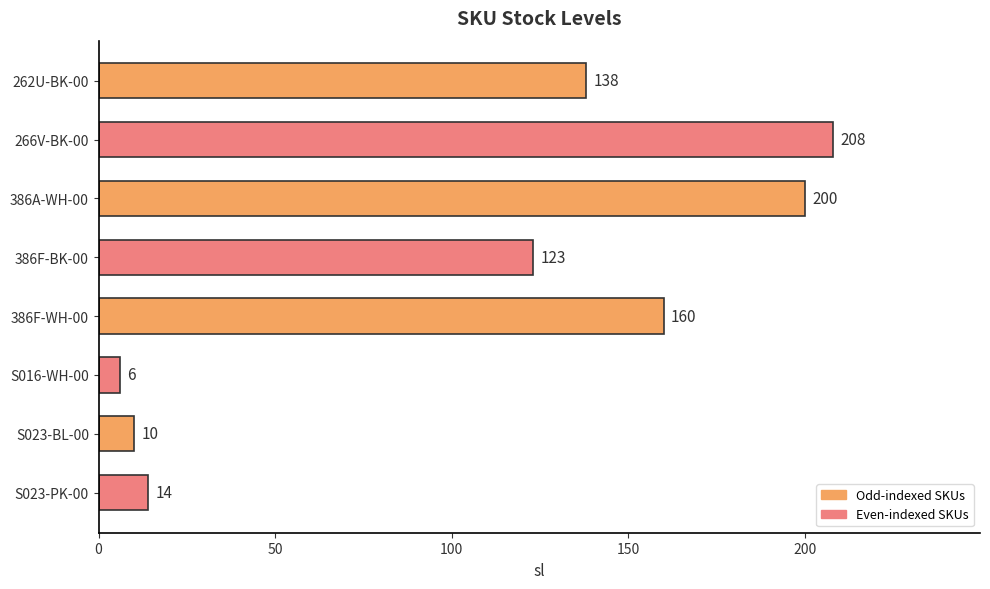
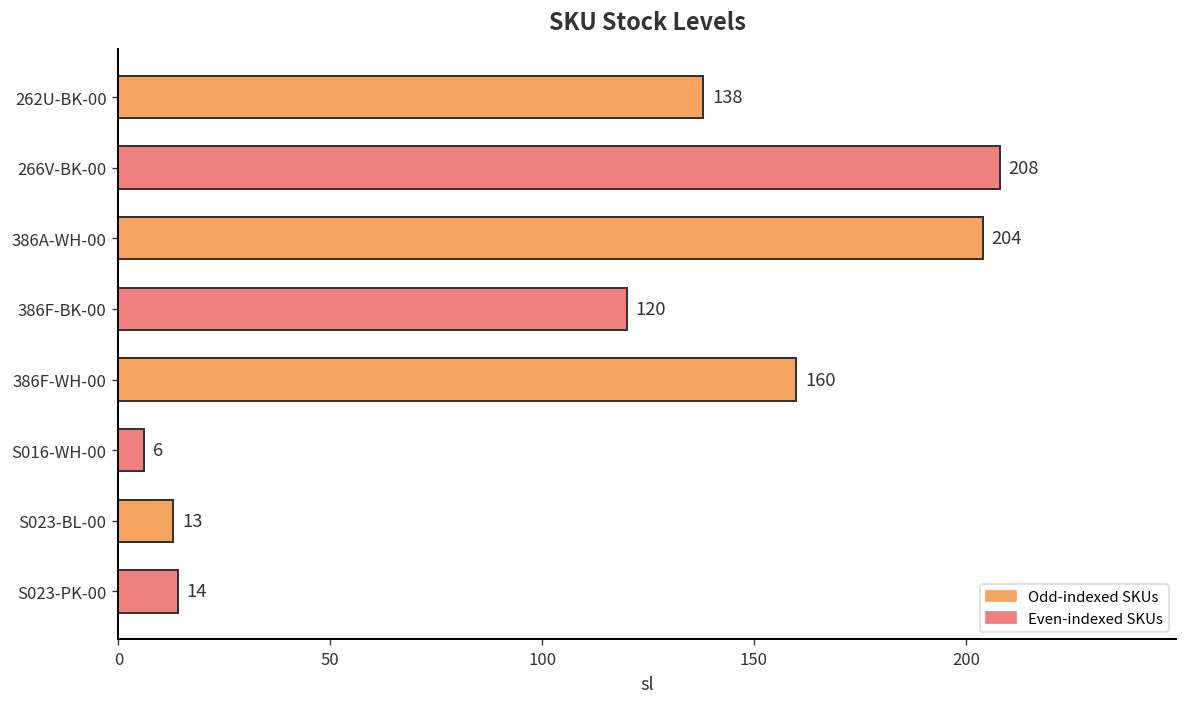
  {
    "262U-BK-00": 138,
    "266V-BK-00": 208,
-   "386A-WH-00": 200,
-   "386F-BK-00": 123,
+   "386A-WH-00": 204,
+   "386F-BK-00": 120,
    "386F-WH-00": 160,
    "S016-WH-00": 6,
-   "S023-BL-00": 10,
+   "S023-BL-00": 13,
    "S023-PK-00": 14
  }
